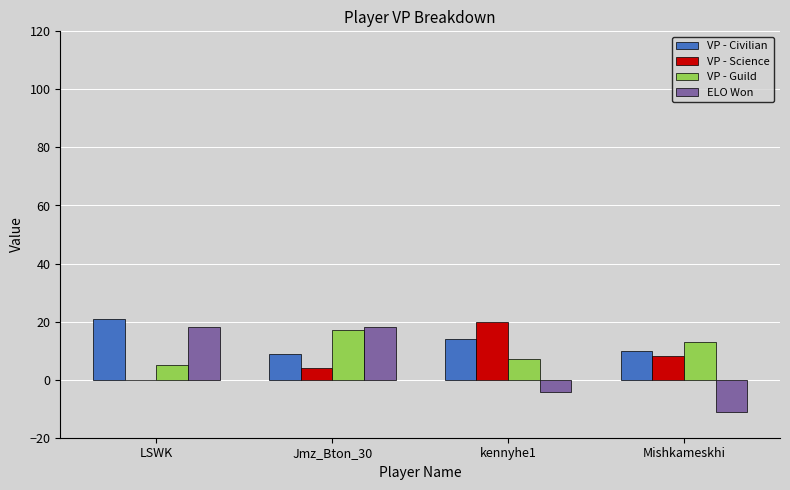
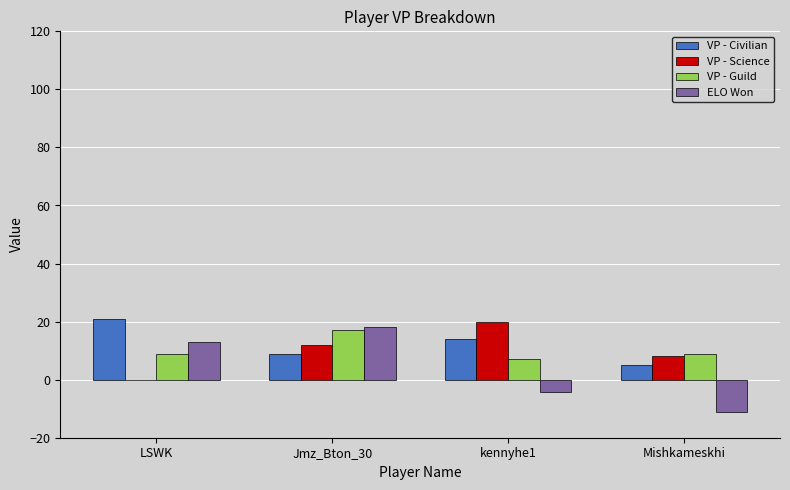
  {
    "VP - Civilian": {
      "LSWK": 21,
      "Jmz_Bton_30": 9,
      "kennyhe1": 14,
-     "Mishkameskhi": 10
+     "Mishkameskhi": 5
    },
    "VP - Science": {
      "LSWK": 0,
-     "Jmz_Bton_30": 4,
+     "Jmz_Bton_30": 12,
      "kennyhe1": 20,
      "Mishkameskhi": 8
    },
    "VP - Guild": {
-     "LSWK": 5,
+     "LSWK": 9,
      "Jmz_Bton_30": 17,
      "kennyhe1": 7,
-     "Mishkameskhi": 13
+     "Mishkameskhi": 9
    },
    "ELO Won": {
-     "LSWK": 18,
+     "LSWK": 13,
      "Jmz_Bton_30": 18,
      "kennyhe1": -4,
      "Mishkameskhi": -11
    }
  }
